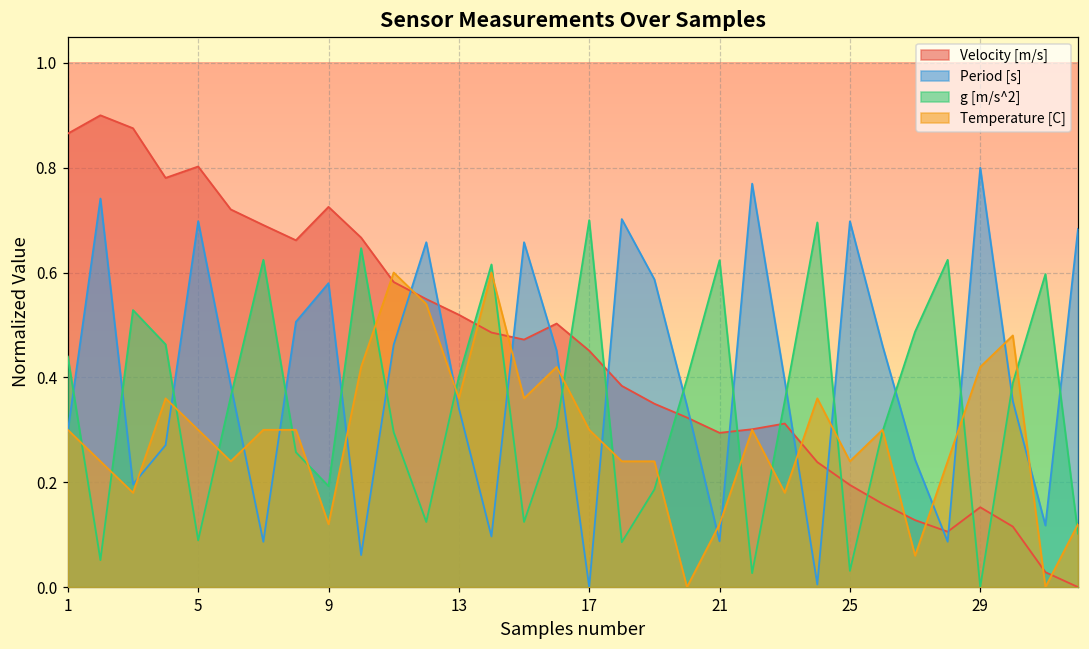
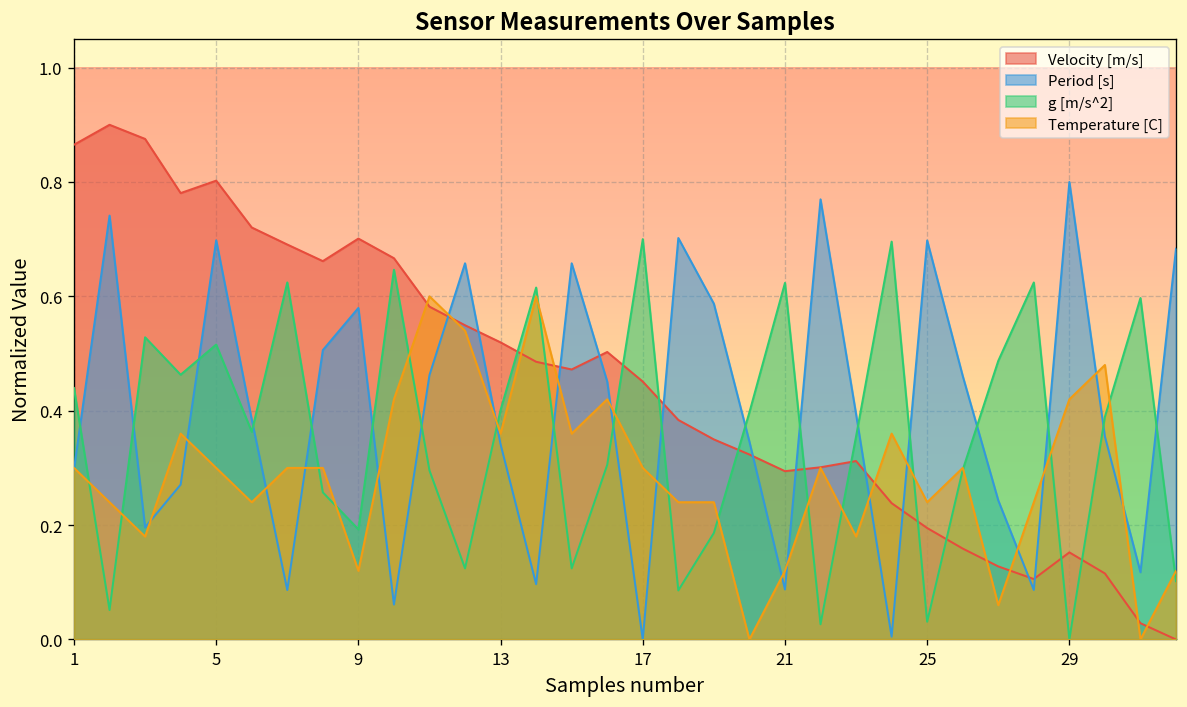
  {
    "Velocity [m/s]": {
      "1": 0.87,
      "5": 0.80,
-     "9": 0.73,
+     "9": 0.70,
      "13": 0.52,
      "17": 0.45,
      "21": 0.29,
      "25": 0.19,
      "29": 0.15
    },
    "Period [s]": {
      "5": 0.70,
      "9": 0.58,
      "13": 0.34,
      "17": 0.00,
      "21": 0.09,
      "25": 0.70,
      "29": 0.80
    },
    "g [m/s^2]": {
      "1": 0.44,
-     "5": 0.09,
+     "5": 0.52,
      "9": 0.19,
      "13": 0.40,
      "17": 0.70,
      "21": 0.62,
      "25": 0.03,
      "29": 0.00
    },
    "Temperature [C]": {
      "5": 0.30,
      "9": 0.12,
      "13": 0.36,
      "17": 0.30,
      "21": 0.12,
      "25": 0.24,
      "29": 0.42
    }
  }
